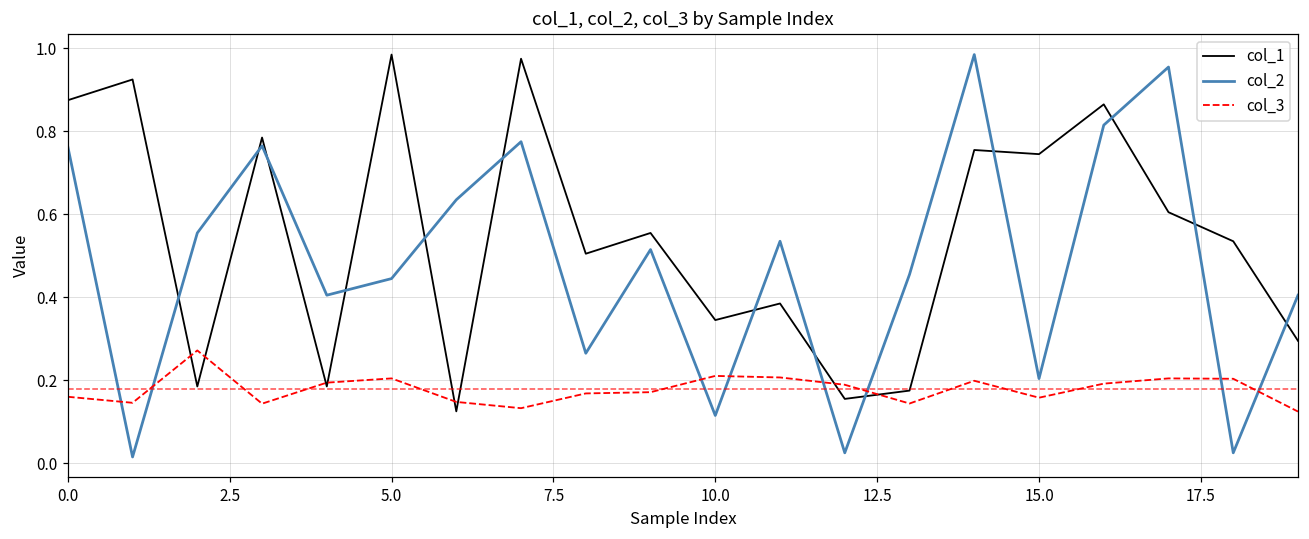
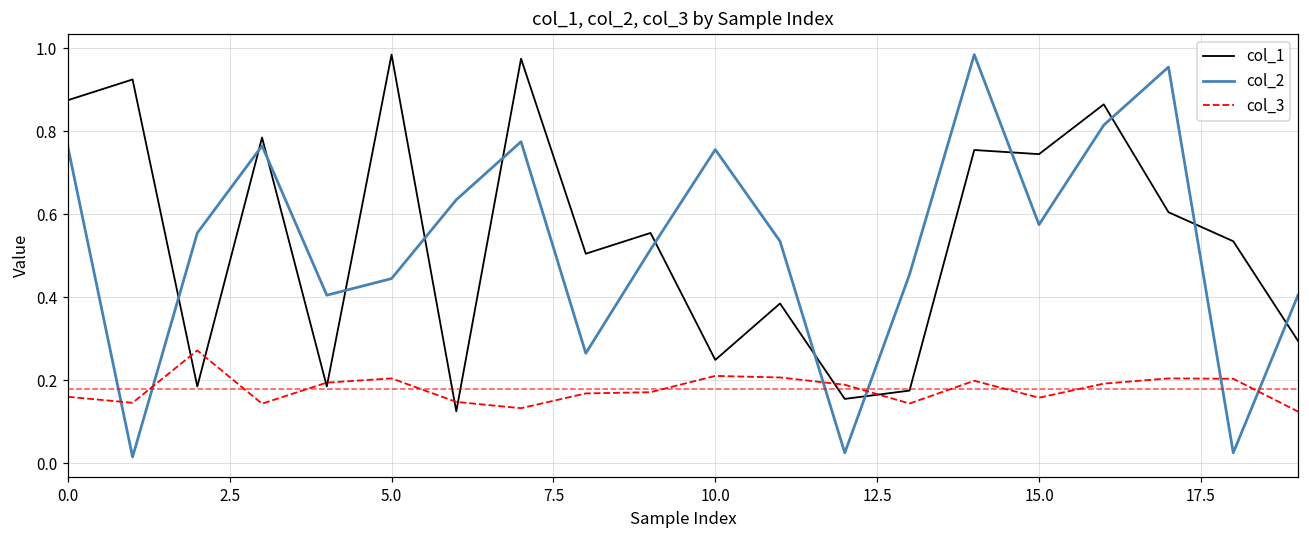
  {
    "col_1": {
      "0.0": 0.88,
      "5.0": 0.99,
-     "10.0": 0.35,
+     "10.0": 0.25,
      "15.0": 0.75
    },
    "col_2": {
      "0.0": 0.76,
      "5.0": 0.45,
-     "10.0": 0.12,
-     "15.0": 0.20
+     "10.0": 0.76,
+     "15.0": 0.58
    },
    "col_3": {
      "0.0": 0.16,
      "5.0": 0.20,
      "10.0": 0.21,
      "15.0": 0.16
    }
  }
